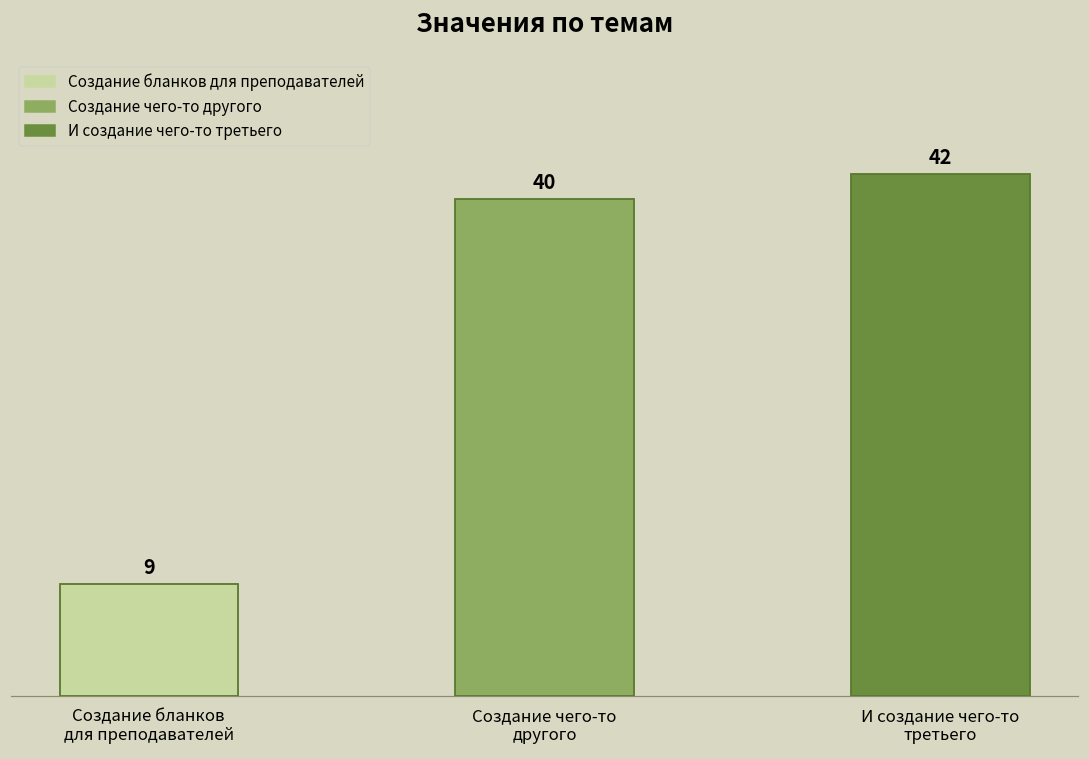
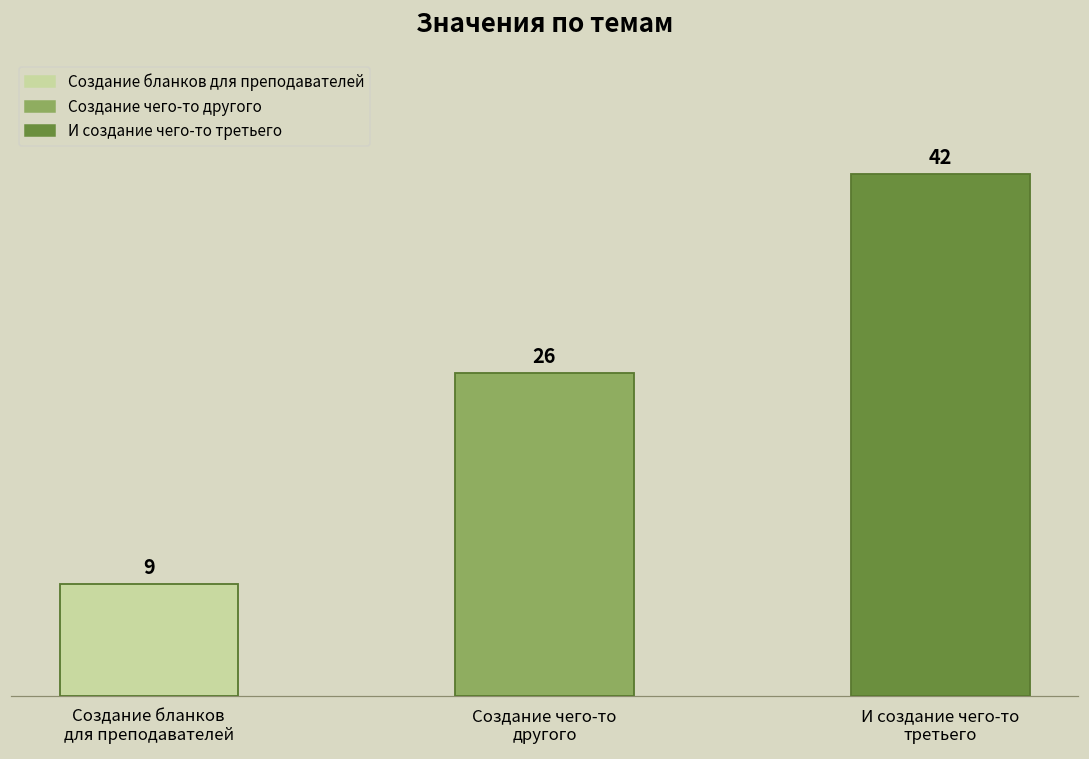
  {
    "Создание бланков для преподавателей": 9,
-   "Создание чего-то другого": 40,
+   "Создание чего-то другого": 26,
    "И создание чего-то третьего": 42
  }
